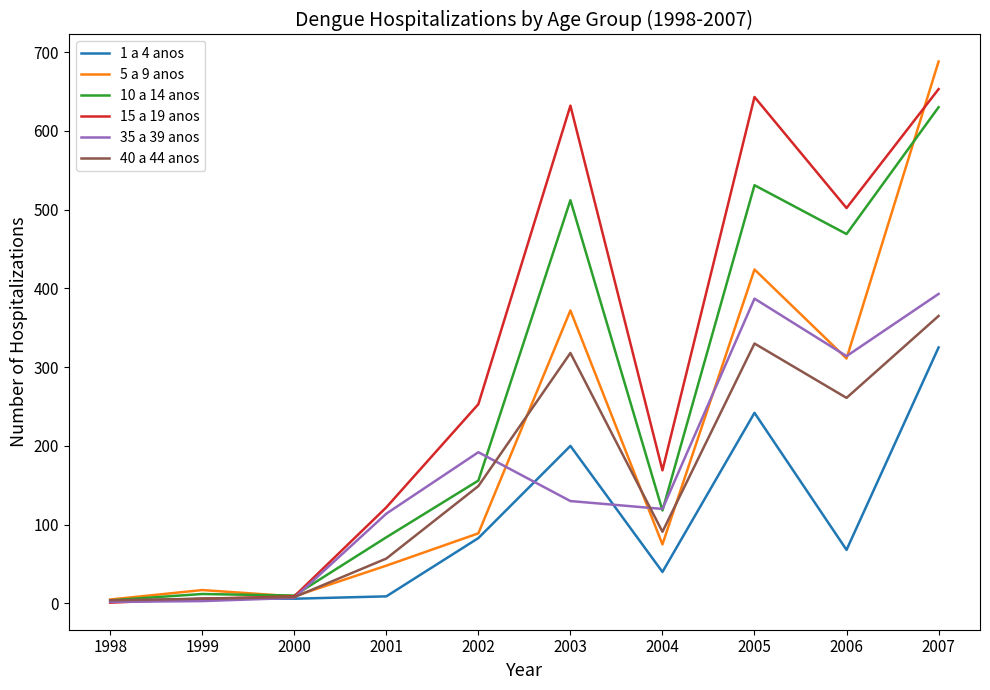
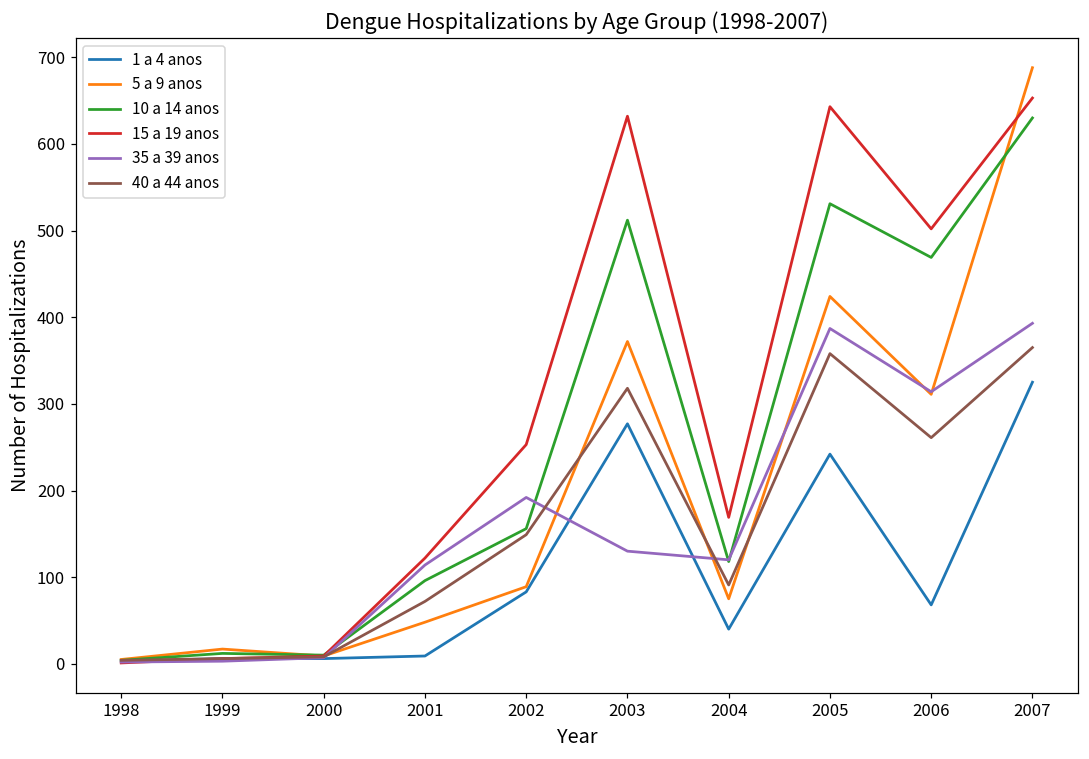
  {
    "1 a 4 anos": {
      "2001": 10,
      "2002": 80,
-     "2003": 200,
+     "2003": 280,
      "2004": 40,
      "2005": 240,
      "2006": 70,
      "2007": 330
    },
    "5 a 9 anos": {
      "1999": 20,
      "2001": 50,
      "2002": 90,
      "2003": 370,
      "2004": 80,
      "2005": 420,
      "2007": 690
    },
    "10 a 14 anos": {
      "1999": 10,
-     "2001": 80,
+     "2001": 100,
      "2002": 160,
      "2003": 510,
      "2005": 530,
      "2006": 470,
      "2007": 630
    },
    "15 a 19 anos": {
      "2001": 120,
      "2002": 250,
      "2003": 630,
      "2004": 170,
      "2005": 640,
      "2006": 500,
      "2007": 650
    },
    "35 a 39 anos": {
      "2001": 110,
      "2002": 190,
      "2003": 130,
      "2005": 390,
      "2007": 390
    },
    "40 a 44 anos": {
-     "2001": 60,
+     "2001": 70,
      "2002": 150,
      "2003": 320,
      "2004": 90,
-     "2005": 330,
+     "2005": 360,
      "2006": 260,
      "2007": 370
    }
  }
